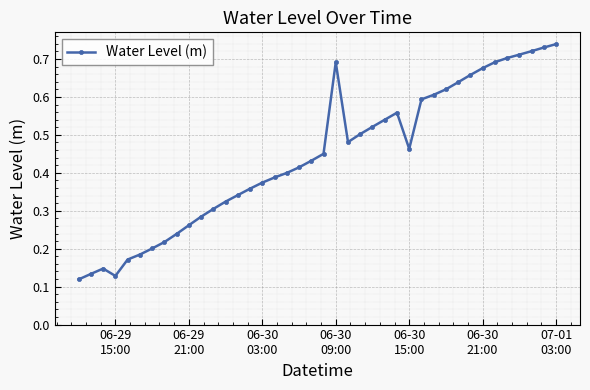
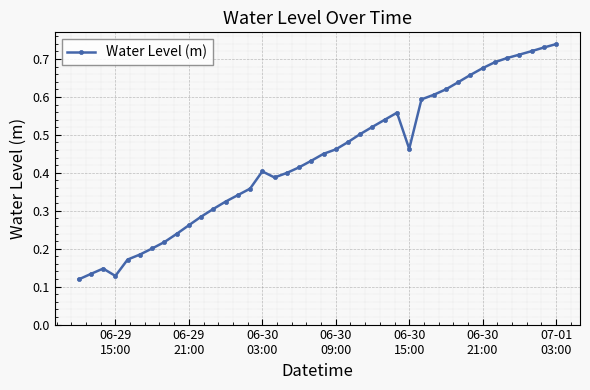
  {
    "06-29 15:00": 0.13,
    "06-29 21:00": 0.26,
-   "06-30 03:00": 0.37,
-   "06-30 09:00": 0.69,
+   "06-30 03:00": 0.40,
+   "06-30 09:00": 0.46,
    "06-30 15:00": 0.46,
    "06-30 21:00": 0.68,
    "07-01 03:00": 0.74
  }
